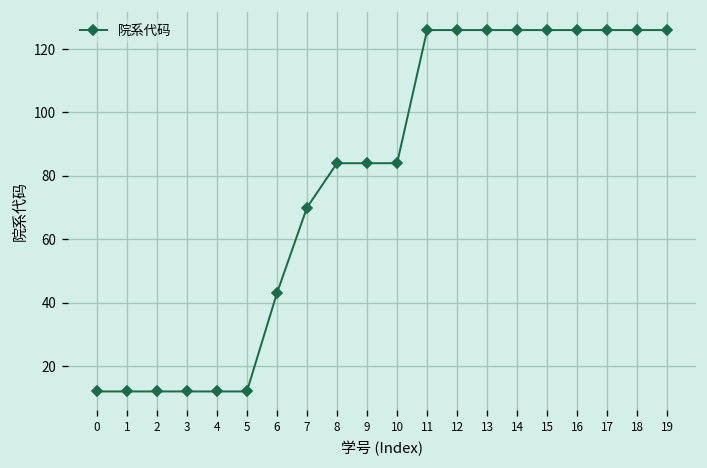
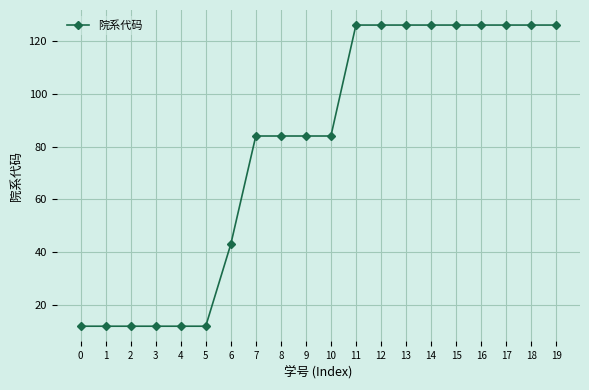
  {
    "0": 12,
    "1": 12,
    "2": 12,
    "3": 12,
    "4": 12,
    "5": 12,
    "6": 43,
-   "7": 70,
+   "7": 84,
    "8": 84,
    "9": 84,
    "10": 84,
    "11": 126,
    "12": 126,
    "13": 126,
    "14": 126,
    "15": 126,
    "16": 126,
    "17": 126,
    "18": 126,
    "19": 126
  }
